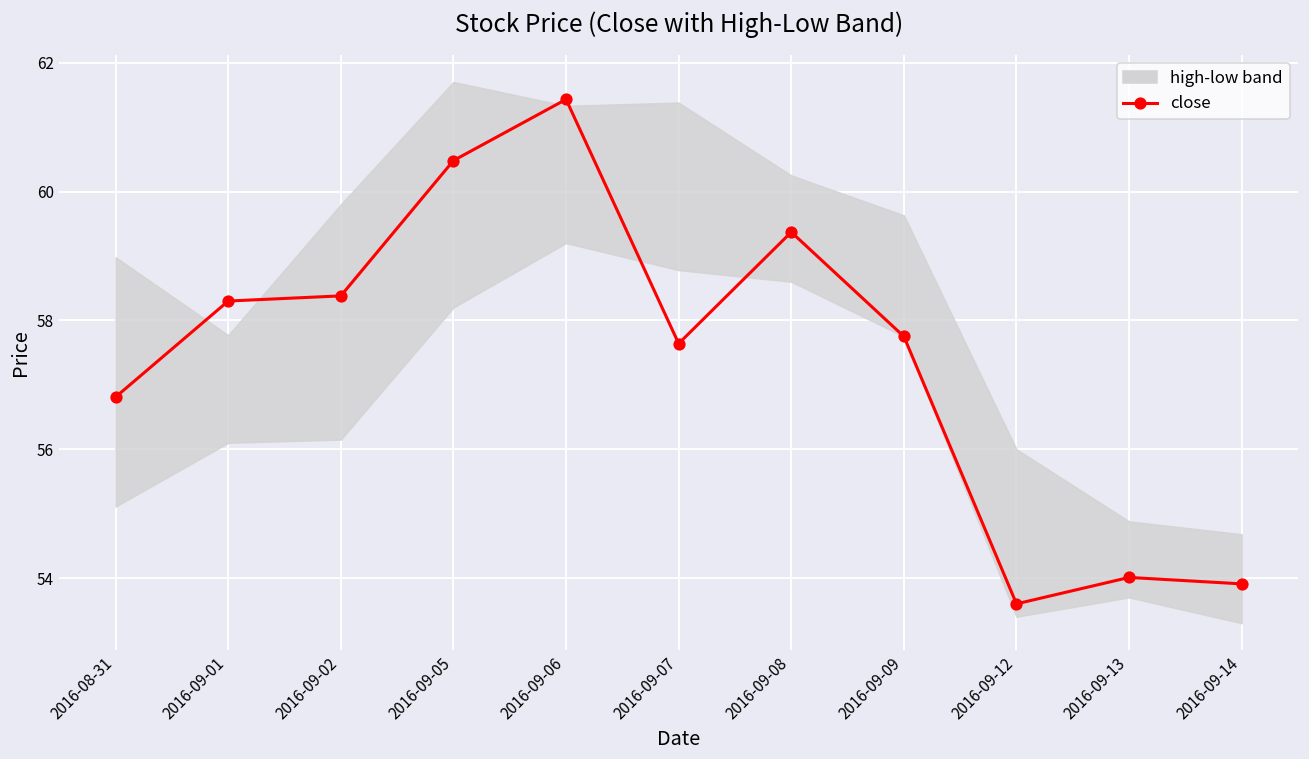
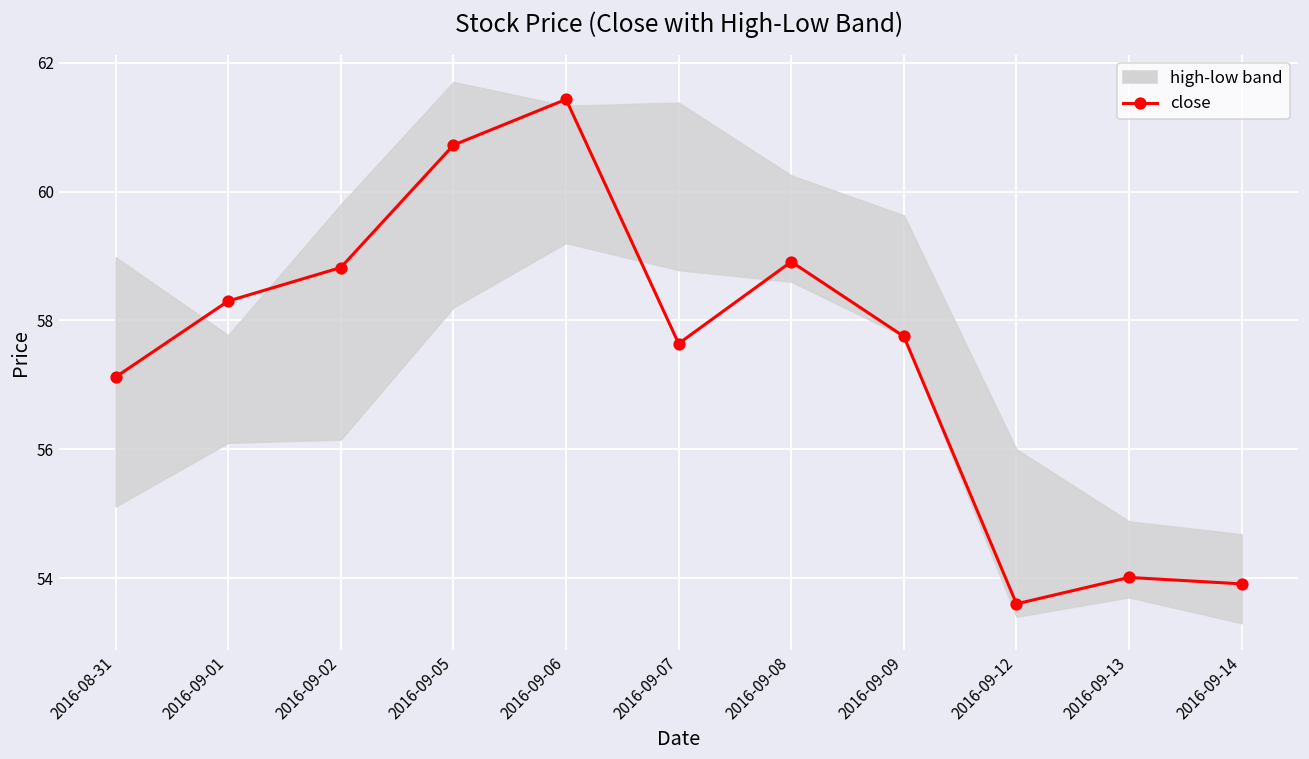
  {
    "close": {
-     "2016-08-31": 56.8,
+     "2016-08-31": 57.1,
      "2016-09-01": 58.3,
-     "2016-09-02": 58.4,
-     "2016-09-05": 60.5,
+     "2016-09-02": 58.8,
+     "2016-09-05": 60.7,
      "2016-09-06": 61.4,
      "2016-09-07": 57.6,
-     "2016-09-08": 59.4,
+     "2016-09-08": 58.9,
      "2016-09-09": 57.8,
      "2016-09-12": 53.6,
      "2016-09-13": 54.0,
      "2016-09-14": 53.9
    }
  }
